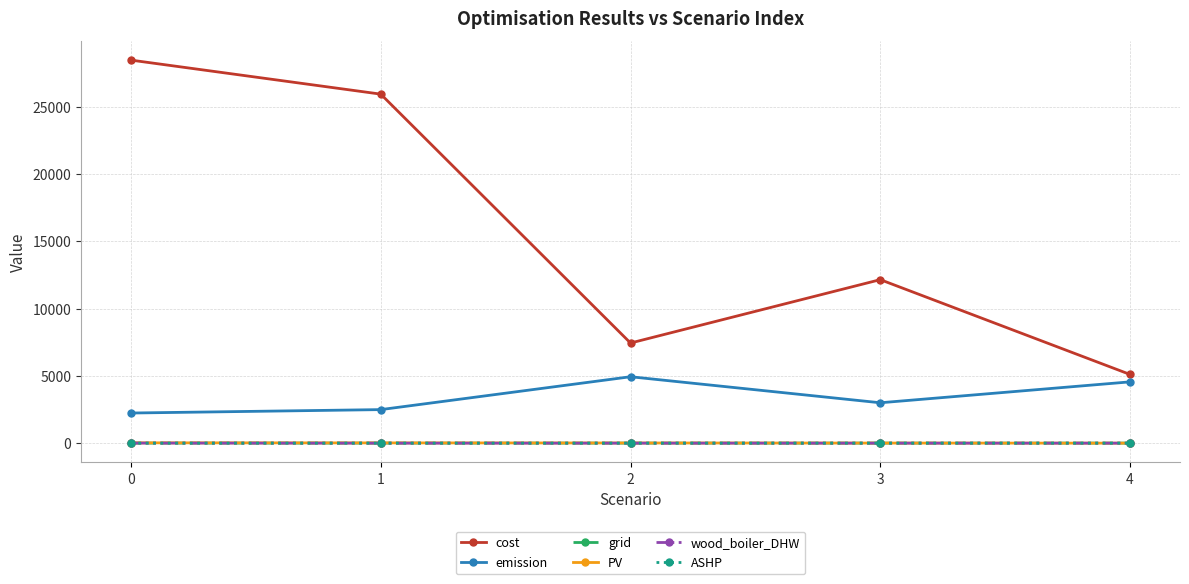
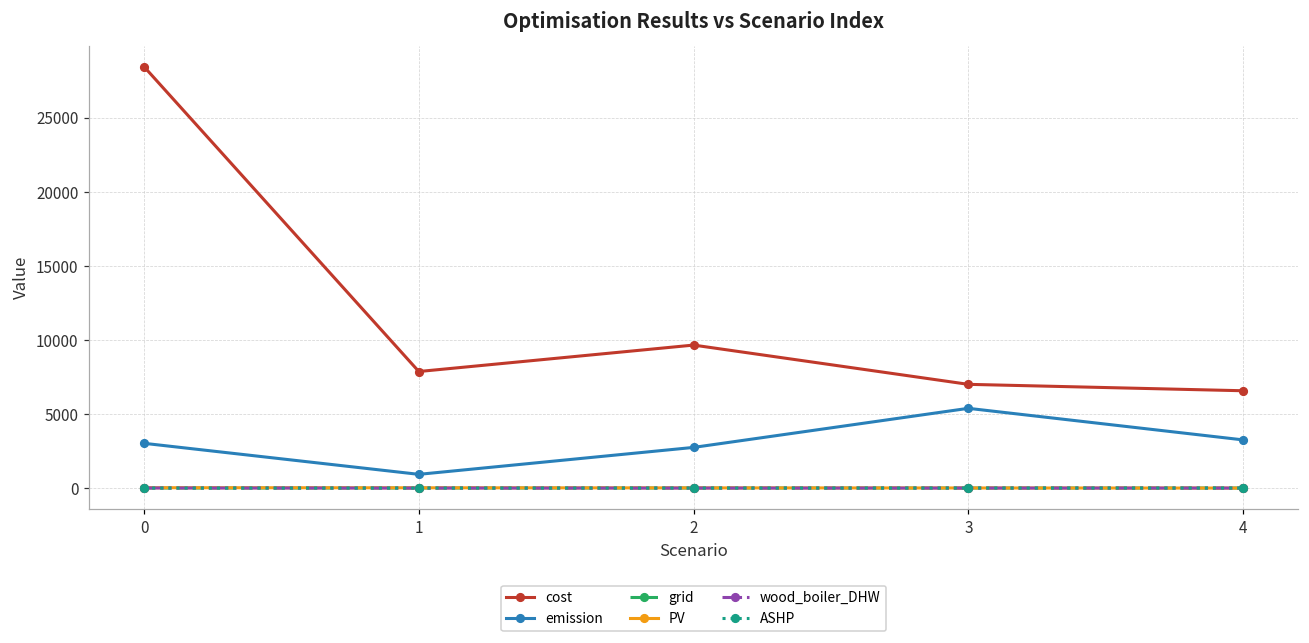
  {
    "cost": {
      "0": 28500,
-     "1": 25900,
-     "2": 7400,
-     "3": 12100,
-     "4": 5100
+     "1": 7900,
+     "2": 9700,
+     "3": 7000,
+     "4": 6600
    },
    "emission": {
-     "0": 2200,
-     "1": 2500,
-     "2": 4900,
-     "3": 3000,
-     "4": 4600
+     "0": 3000,
+     "1": 900,
+     "2": 2700,
+     "3": 5400,
+     "4": 3300
    },
    "ASHP": {
      "0": 0,
      "1": 0,
      "2": 0,
      "3": 0,
      "4": 0
    }
  }
